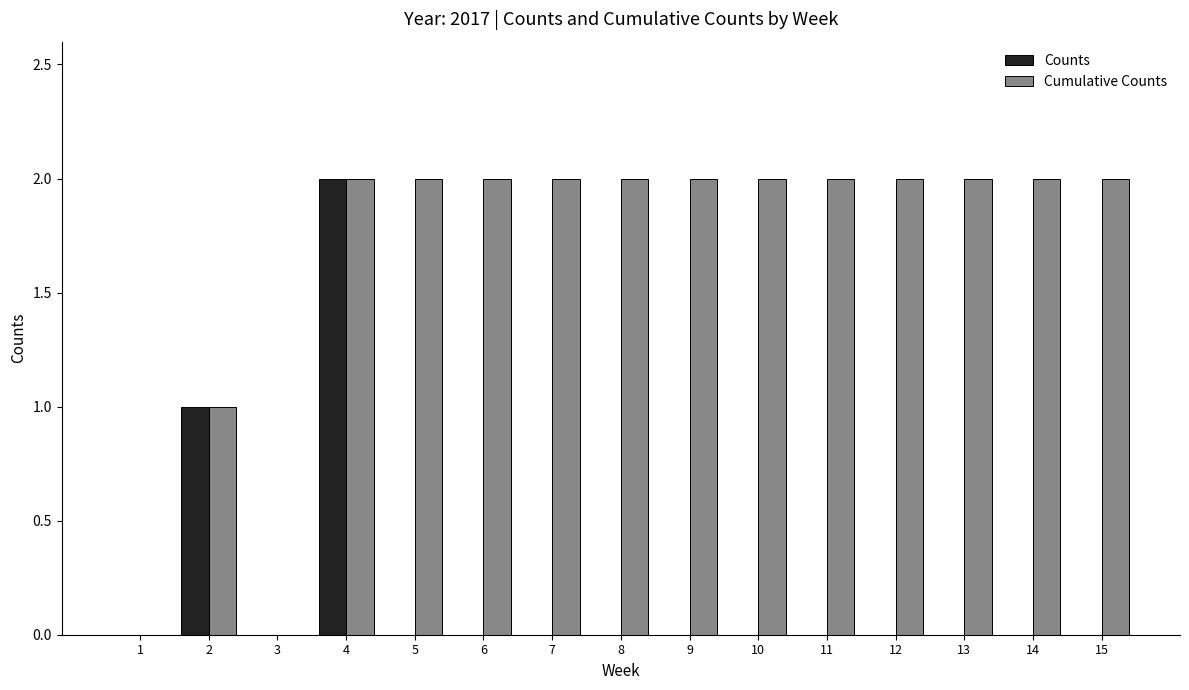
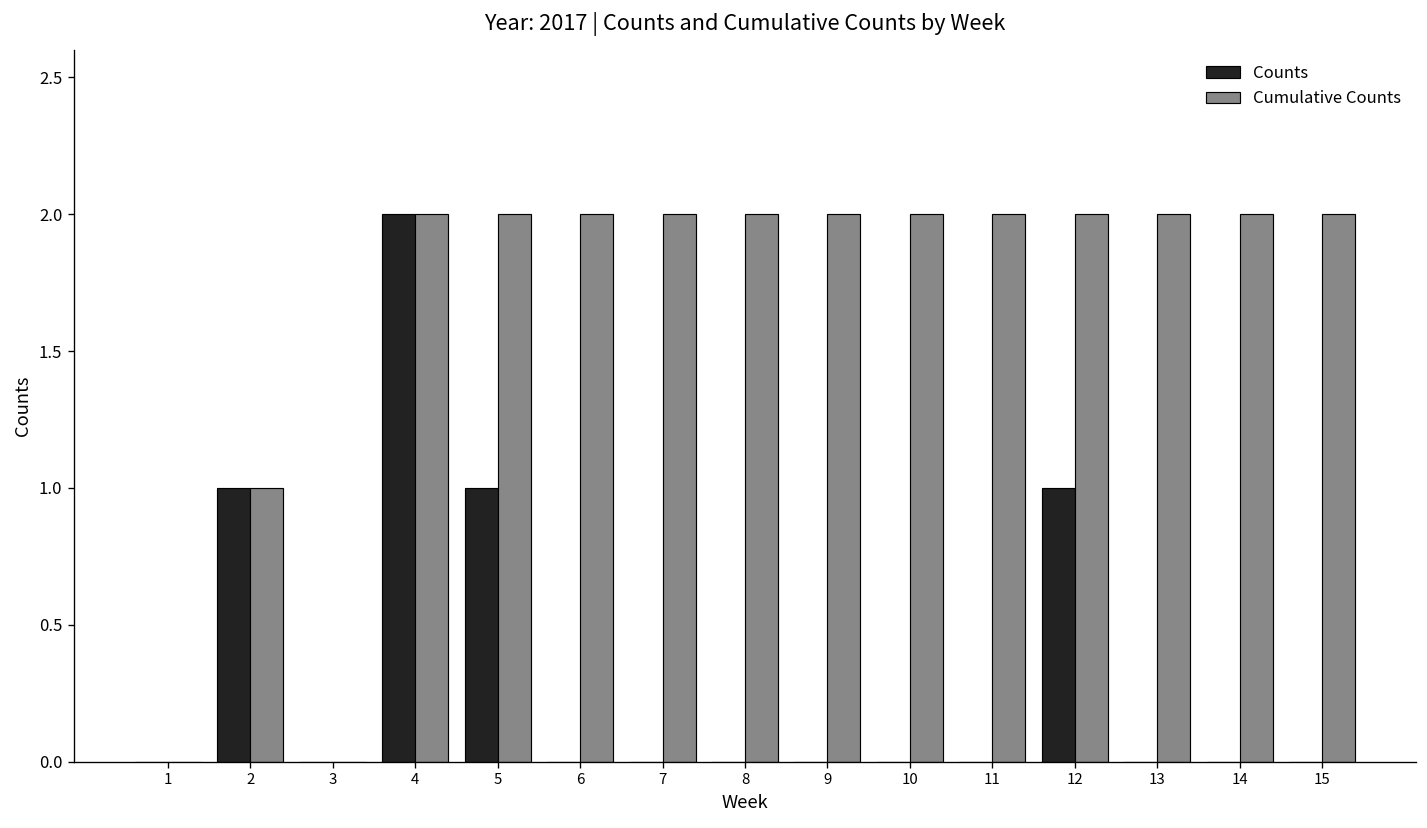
  {
    "Counts": {
      "1": 0,
      "2": 1,
      "3": 0,
      "4": 2,
-     "5": 0,
+     "5": 1,
      "6": 0,
      "7": 0,
      "8": 0,
      "9": 0,
      "10": 0,
      "11": 0,
-     "12": 0,
+     "12": 1,
      "13": 0,
      "14": 0,
      "15": 0
    },
    "Cumulative Counts": {
      "1": 0,
      "2": 1,
      "3": 0,
      "4": 2,
      "5": 2,
      "6": 2,
      "7": 2,
      "8": 2,
      "9": 2,
      "10": 2,
      "11": 2,
      "12": 2,
      "13": 2,
      "14": 2,
      "15": 2
    }
  }
